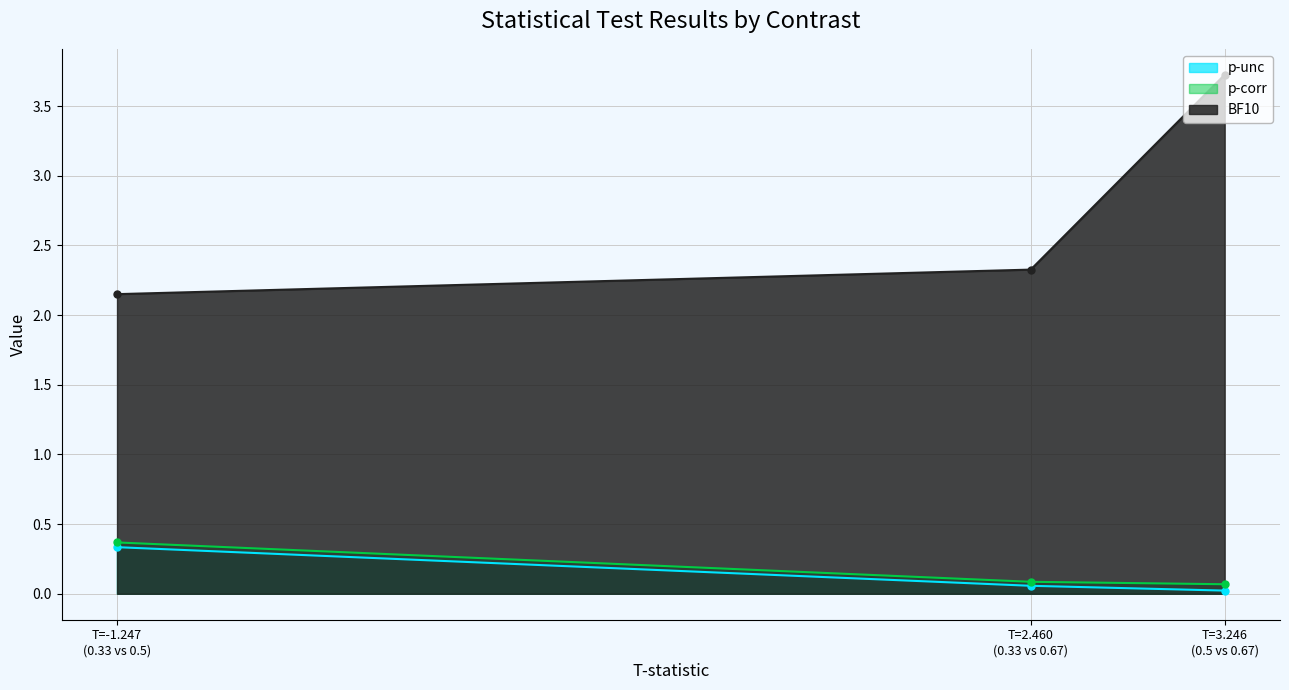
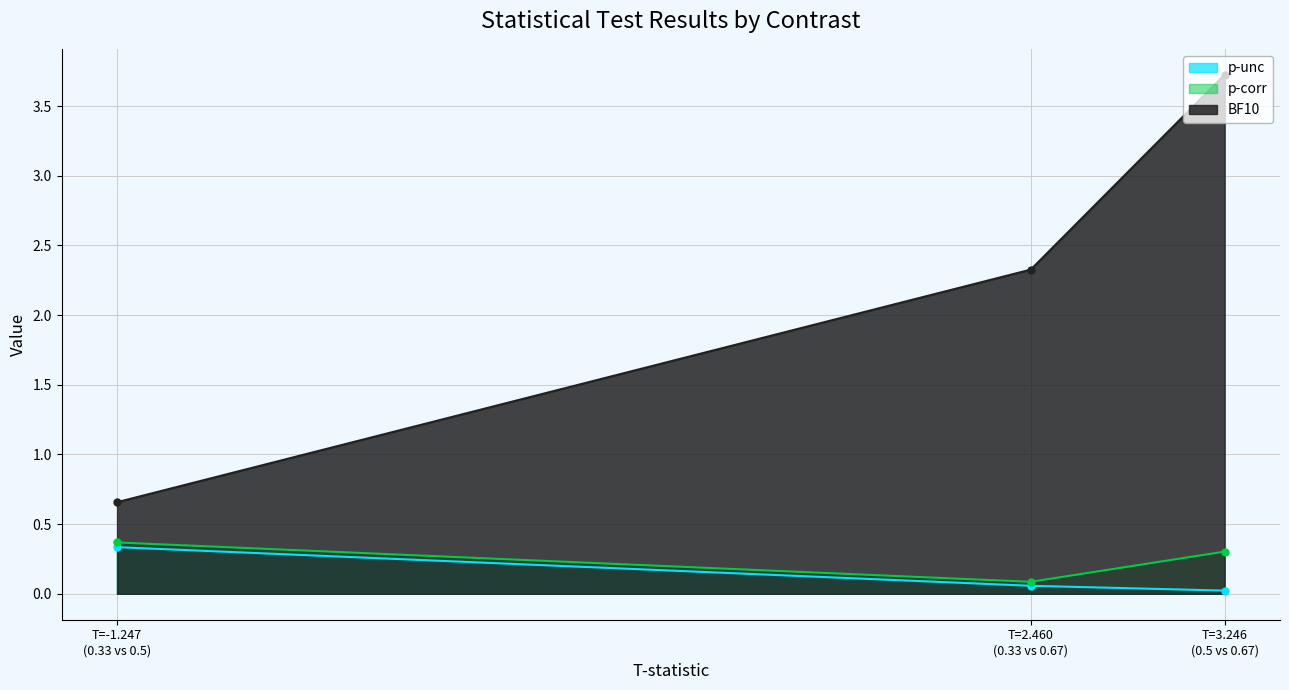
  {
    "p-unc": {
      "T=-1.247 (0.33 vs 0.5)": 0.33,
      "T=2.460 (0.33 vs 0.67)": 0.06,
      "T=3.246 (0.5 vs 0.67)": 0.02
    },
    "p-corr": {
      "T=-1.247 (0.33 vs 0.5)": 0.37,
      "T=2.460 (0.33 vs 0.67)": 0.09,
-     "T=3.246 (0.5 vs 0.67)": 0.07
+     "T=3.246 (0.5 vs 0.67)": 0.30
    },
    "BF10": {
-     "T=-1.247 (0.33 vs 0.5)": 2.15,
+     "T=-1.247 (0.33 vs 0.5)": 0.66,
      "T=2.460 (0.33 vs 0.67)": 2.33
    }
  }
